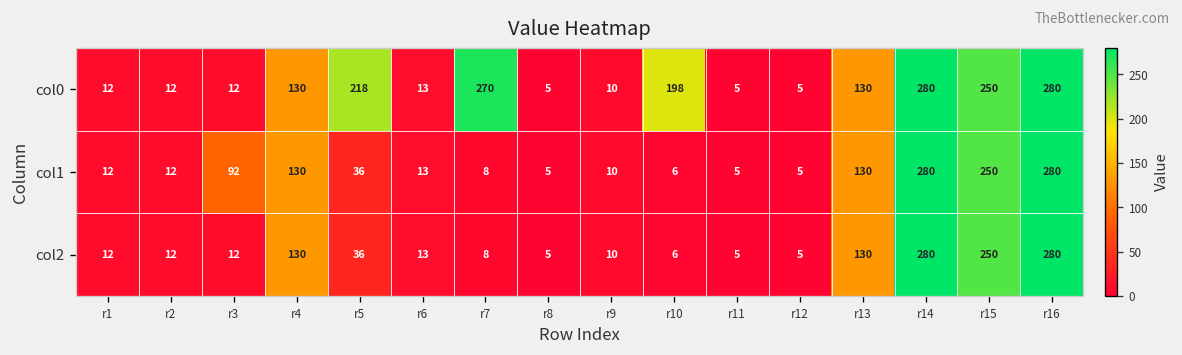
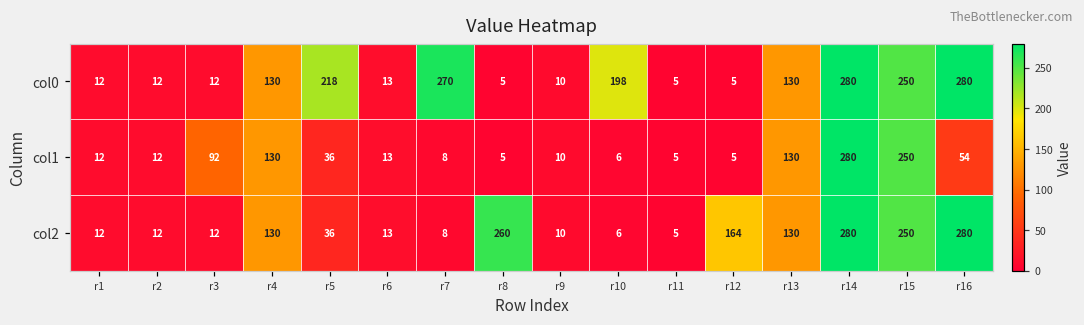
  {
    "col0": {
      "r1": 12,
      "r2": 12,
      "r3": 12,
      "r4": 130,
      "r5": 218,
      "r6": 13,
      "r7": 270,
      "r8": 5,
      "r9": 10,
      "r10": 198,
      "r11": 5,
      "r12": 5,
      "r13": 130,
      "r14": 280,
      "r15": 250,
      "r16": 280
    },
    "col1": {
      "r1": 12,
      "r2": 12,
      "r3": 92,
      "r4": 130,
      "r5": 36,
      "r6": 13,
      "r7": 8,
      "r8": 5,
      "r9": 10,
      "r10": 6,
      "r11": 5,
      "r12": 5,
      "r13": 130,
      "r14": 280,
      "r15": 250,
-     "r16": 280
+     "r16": 54
    },
    "col2": {
      "r1": 12,
      "r2": 12,
      "r3": 12,
      "r4": 130,
      "r5": 36,
      "r6": 13,
      "r7": 8,
-     "r8": 5,
+     "r8": 260,
      "r9": 10,
      "r10": 6,
      "r11": 5,
-     "r12": 5,
+     "r12": 164,
      "r13": 130,
      "r14": 280,
      "r15": 250,
      "r16": 280
    }
  }
